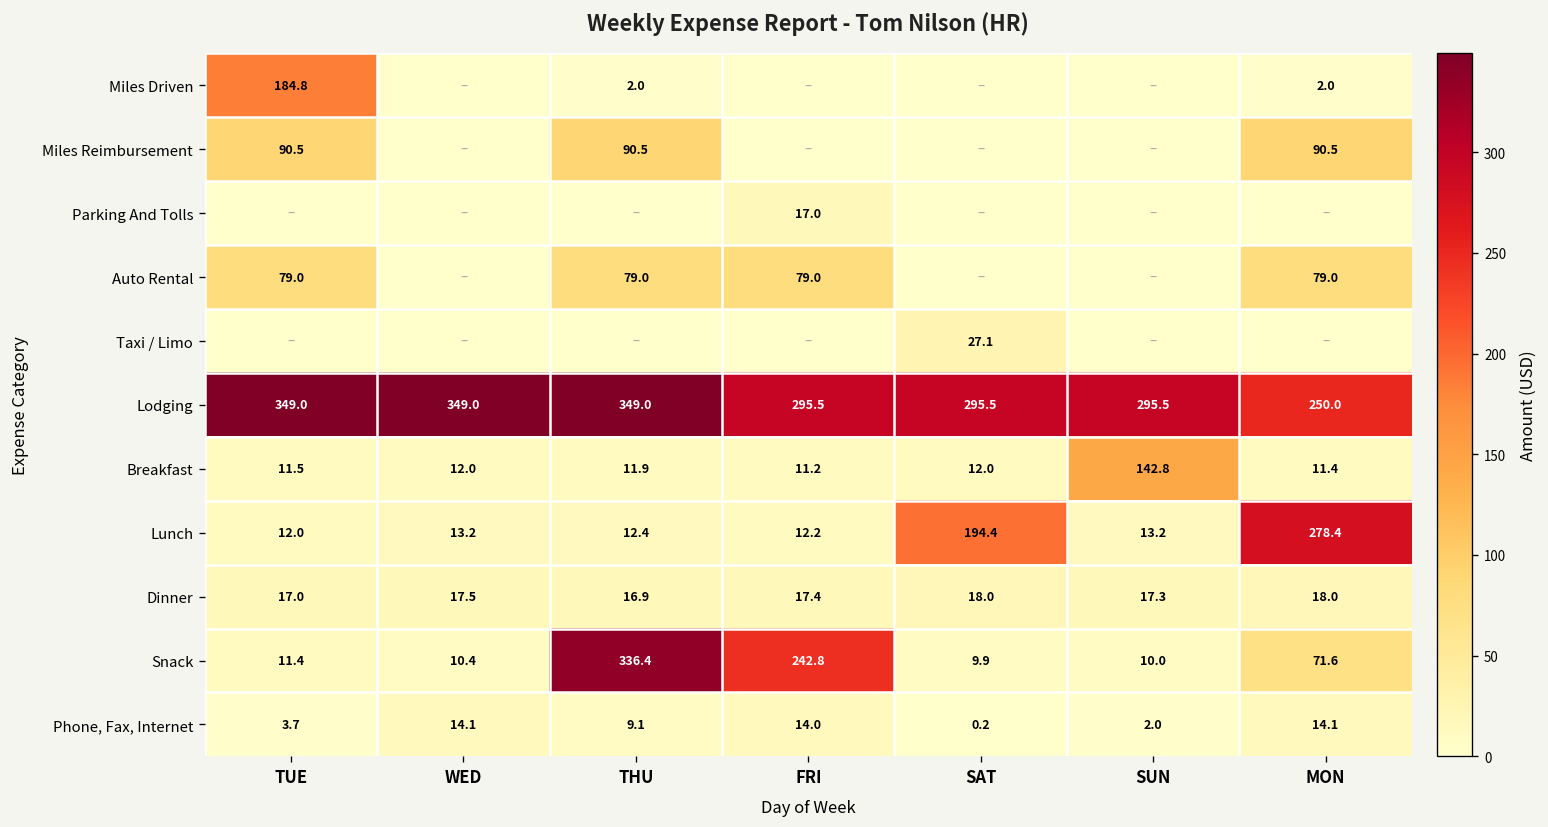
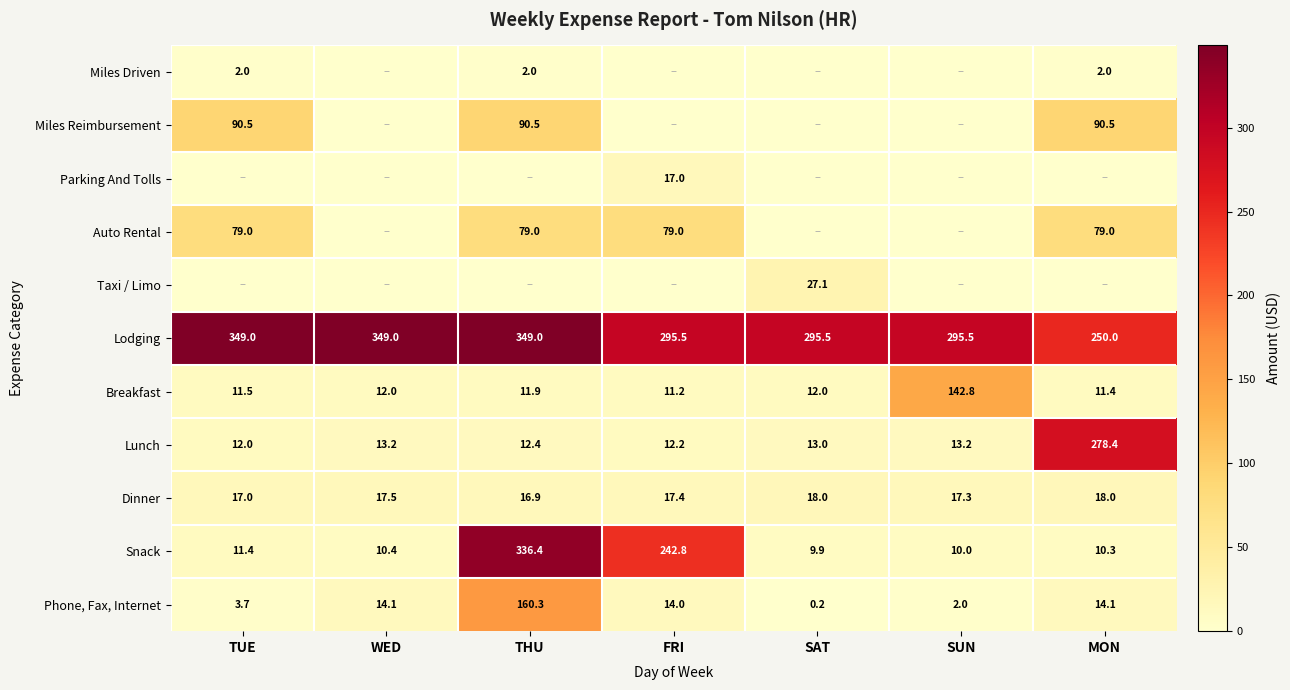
  {
    "Miles Driven": {
-     "TUE": 184.8,
+     "TUE": 2.0,
      "THU": 2.0,
      "MON": 2.0
    },
    "Miles Reimbursement": {
      "TUE": 90.5,
      "THU": 90.5,
      "MON": 90.5
    },
    "Parking And Tolls": {
      "FRI": 17.0
    },
    "Auto Rental": {
      "TUE": 79.0,
      "THU": 79.0,
      "FRI": 79.0,
      "MON": 79.0
    },
    "Taxi / Limo": {
      "SAT": 27.1
    },
    "Lodging": {
      "TUE": 349.0,
      "WED": 349.0,
      "THU": 349.0,
      "FRI": 295.5,
      "SAT": 295.5,
      "SUN": 295.5,
      "MON": 250.0
    },
    "Breakfast": {
      "TUE": 11.5,
      "WED": 12.0,
      "THU": 11.9,
      "FRI": 11.2,
      "SAT": 12.0,
      "SUN": 142.8,
      "MON": 11.4
    },
    "Lunch": {
      "TUE": 12.0,
      "WED": 13.2,
      "THU": 12.4,
      "FRI": 12.2,
-     "SAT": 194.4,
+     "SAT": 13.0,
      "SUN": 13.2,
      "MON": 278.4
    },
    "Dinner": {
      "TUE": 17.0,
      "WED": 17.5,
      "THU": 16.9,
      "FRI": 17.4,
      "SAT": 18.0,
      "SUN": 17.3,
      "MON": 18.0
    },
    "Snack": {
      "TUE": 11.4,
      "WED": 10.4,
      "THU": 336.4,
      "FRI": 242.8,
      "SAT": 9.9,
      "SUN": 10.0,
-     "MON": 71.6
+     "MON": 10.3
    },
    "Phone, Fax, Internet": {
      "TUE": 3.7,
      "WED": 14.1,
-     "THU": 9.1,
+     "THU": 160.3,
      "FRI": 14.0,
      "SAT": 0.2,
      "SUN": 2.0,
      "MON": 14.1
    }
  }
